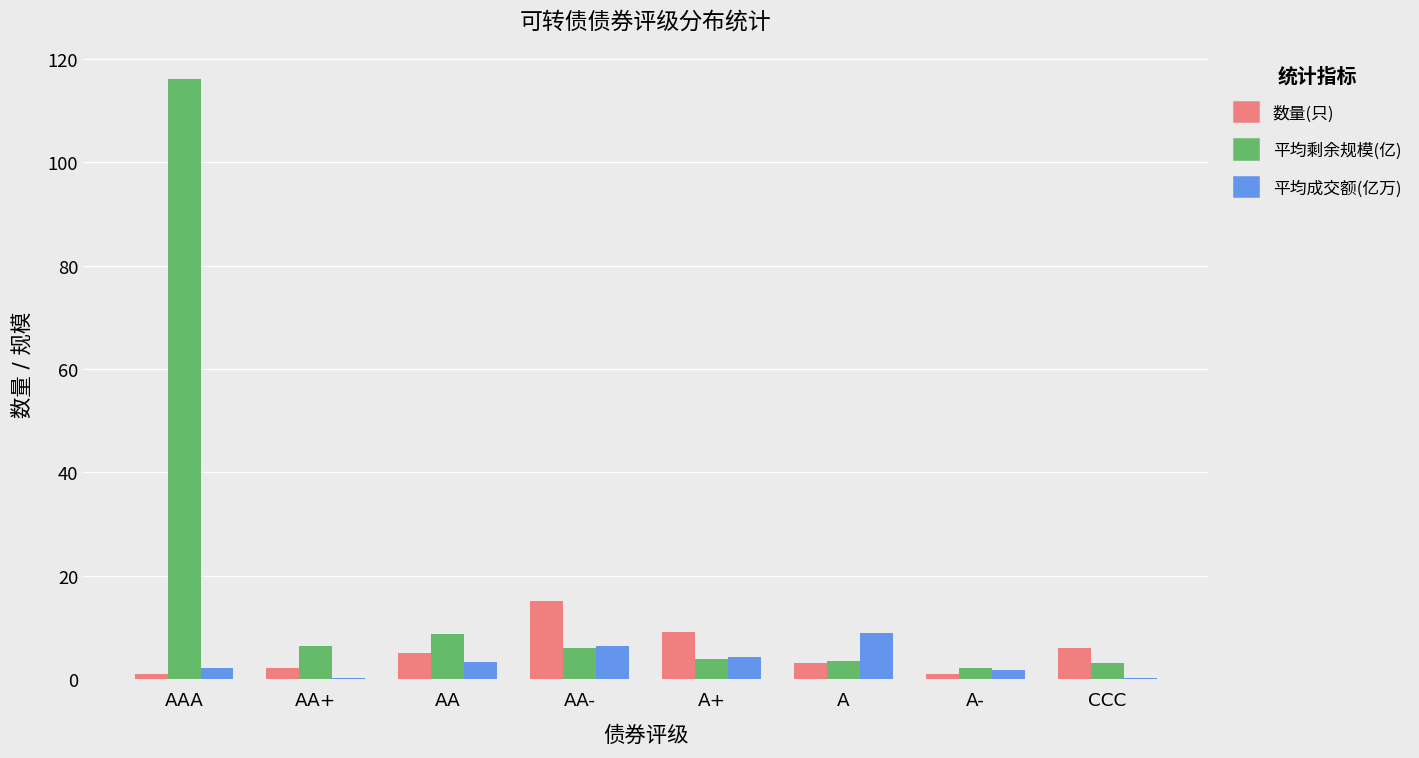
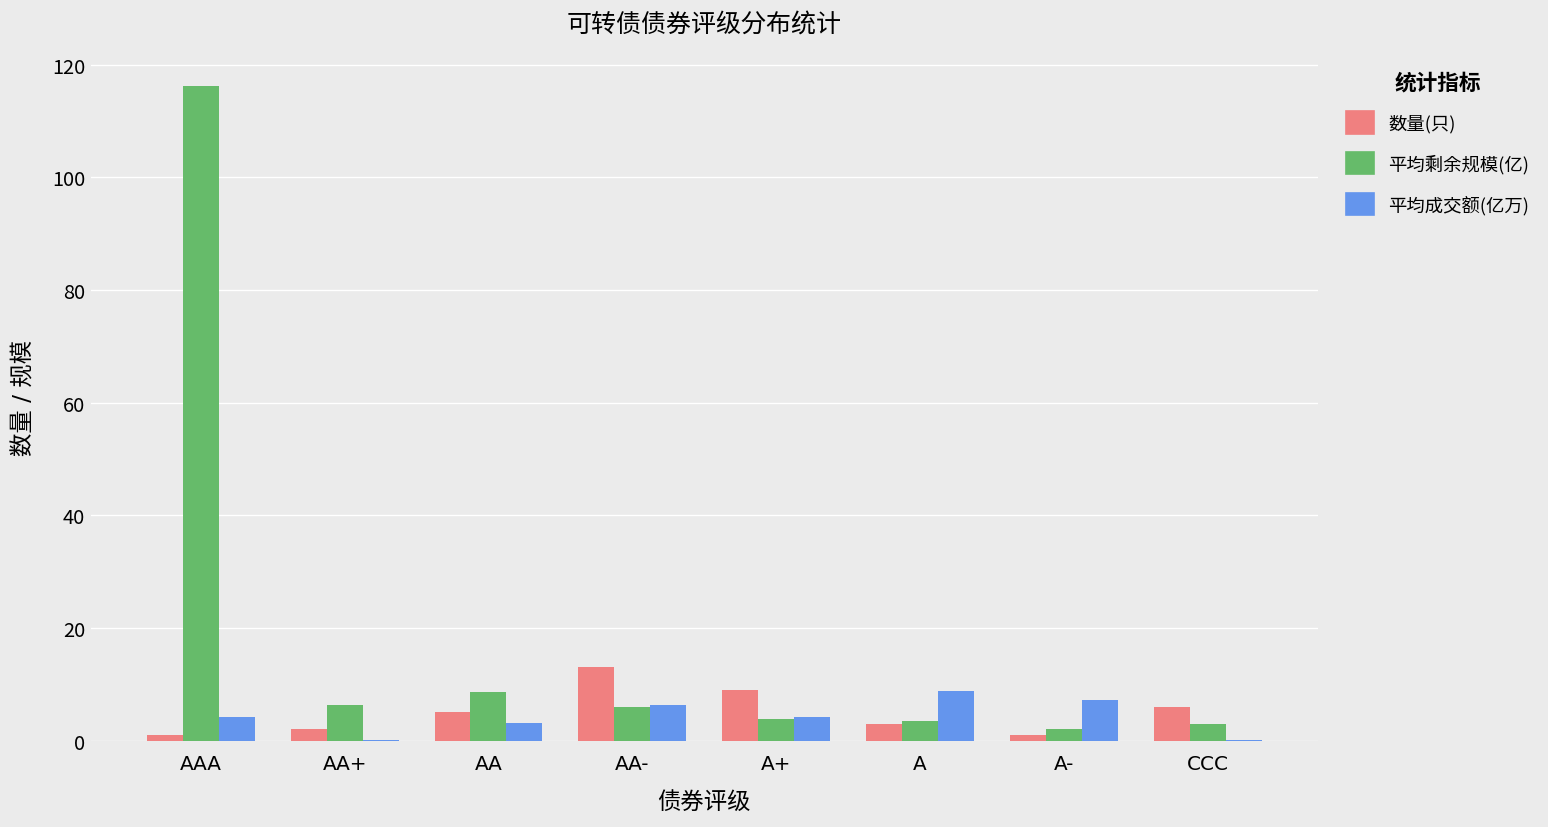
  {
    "数量(只)": {
      "AAA": 1,
      "AA+": 2,
      "AA": 5,
-     "AA-": 15,
+     "AA-": 13,
      "A+": 9,
      "A": 3,
      "A-": 1,
      "CCC": 6
    },
    "平均剩余规模(亿)": {
      "AAA": 116,
      "AA+": 6,
      "AA": 9,
      "AA-": 6,
      "A+": 4,
      "A": 3,
      "A-": 2,
      "CCC": 3
    },
    "平均成交额(亿万)": {
-     "AAA": 2,
+     "AAA": 4,
      "AA": 3,
      "AA-": 6,
      "A+": 4,
      "A": 9,
-     "A-": 2
+     "A-": 7
    }
  }
